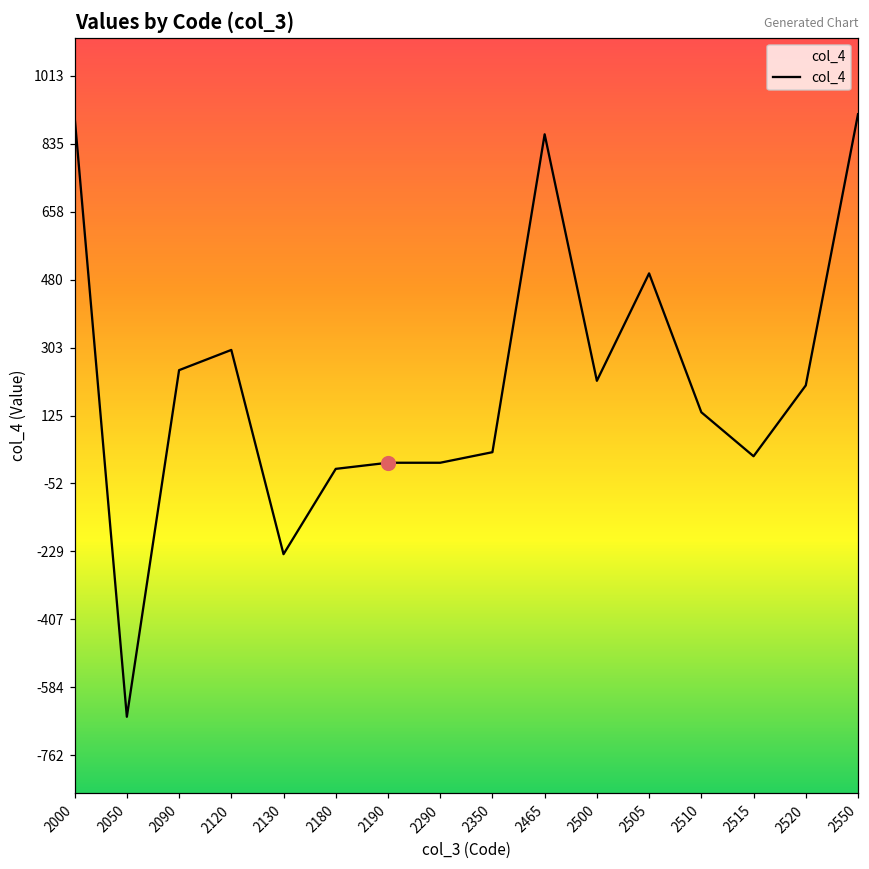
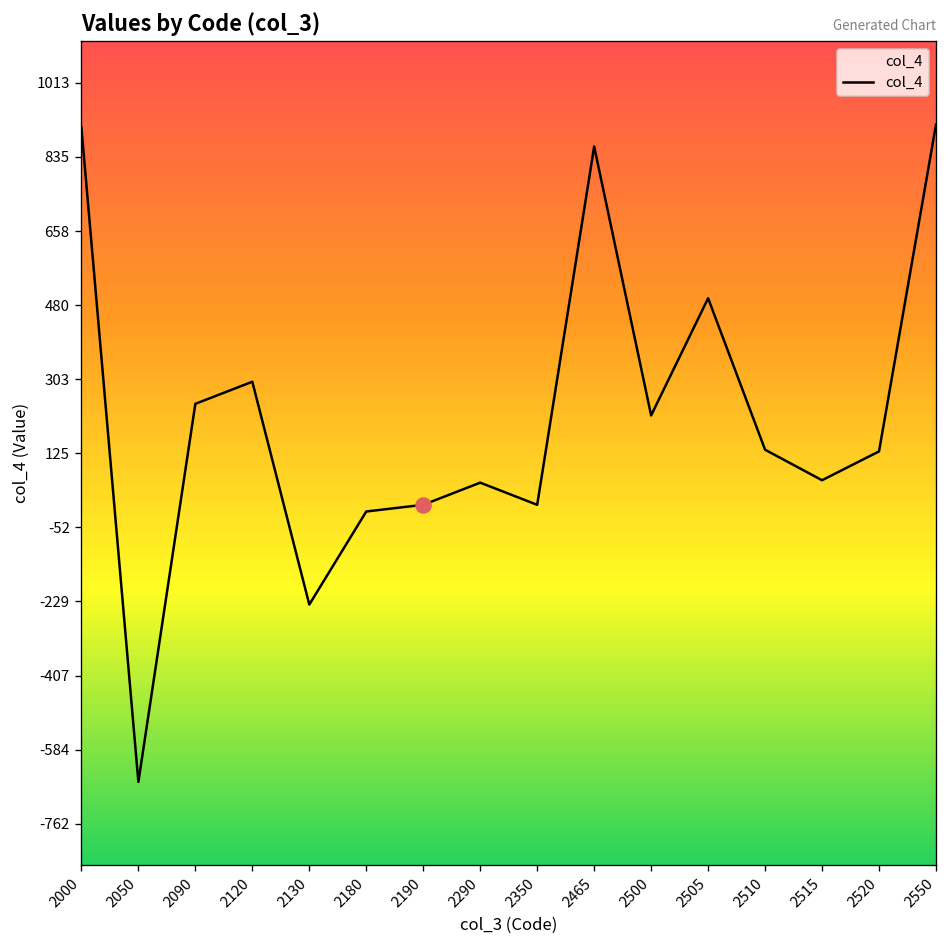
  {
    "col_4": {
-     "2290": 0,
-     "2350": 30,
-     "2515": 20,
-     "2520": 200
+     "2290": 60,
+     "2350": 0,
+     "2515": 60,
+     "2520": 130
    }
  }
